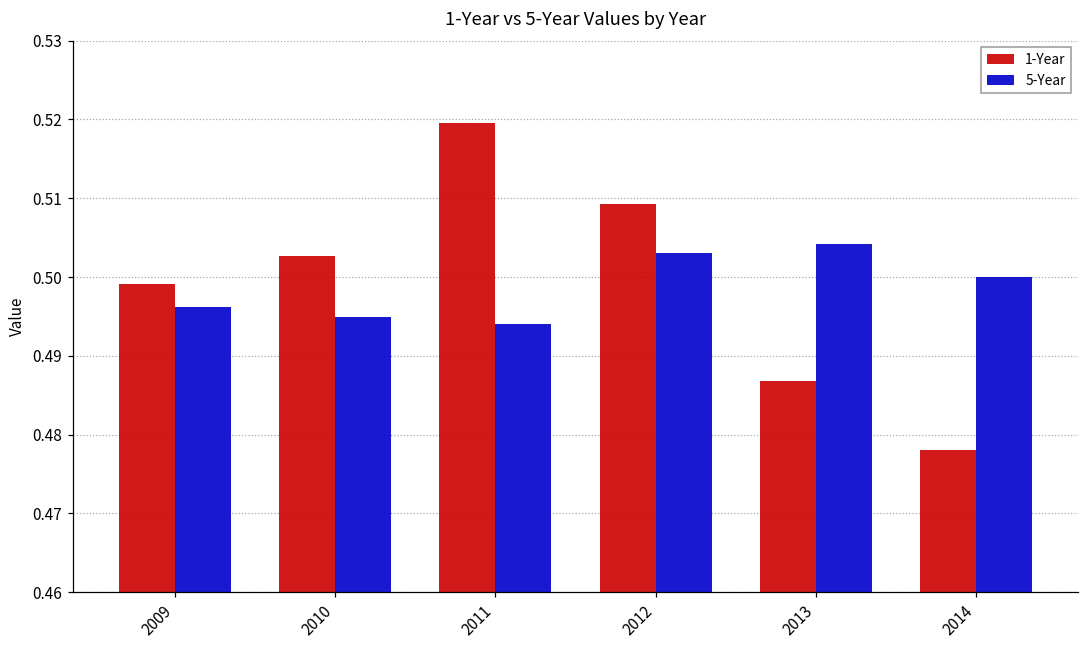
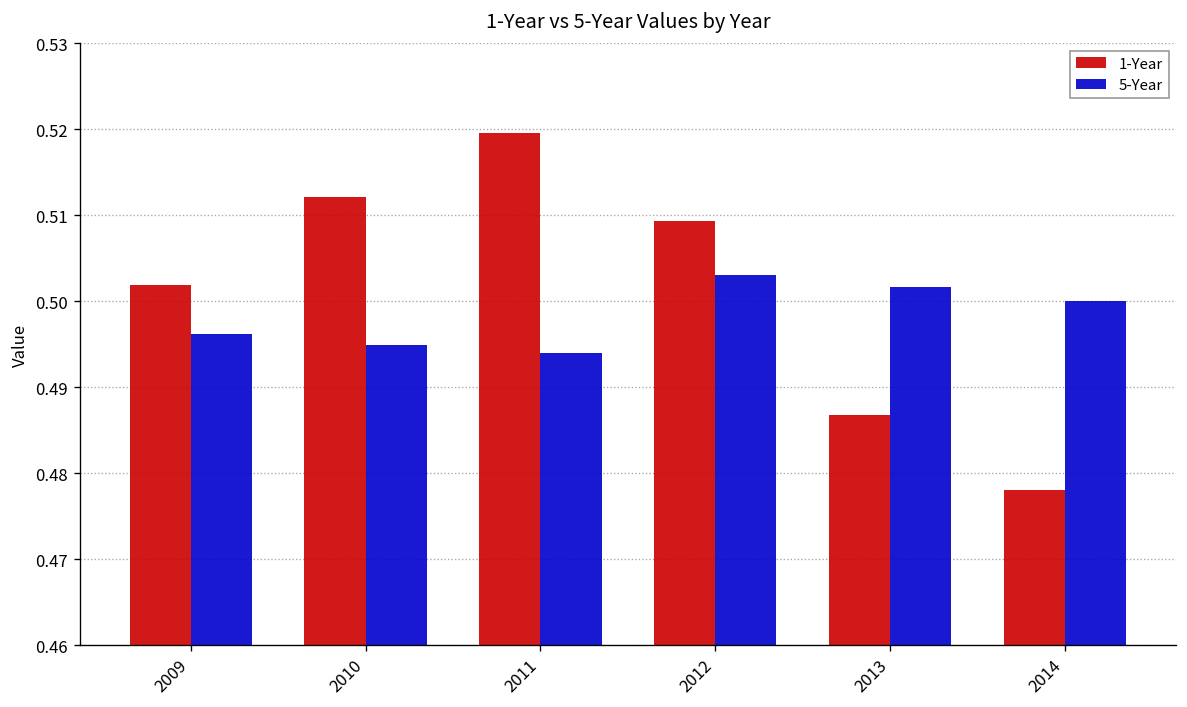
  {
    "1-Year": {
-     "2009": 0.499,
-     "2010": 0.503,
+     "2009": 0.502,
+     "2010": 0.512,
      "2011": 0.520,
      "2012": 0.509,
      "2013": 0.487,
      "2014": 0.478
    },
    "5-Year": {
      "2009": 0.496,
      "2010": 0.495,
      "2011": 0.494,
      "2012": 0.503,
-     "2013": 0.504,
+     "2013": 0.502,
      "2014": 0.500
    }
  }
